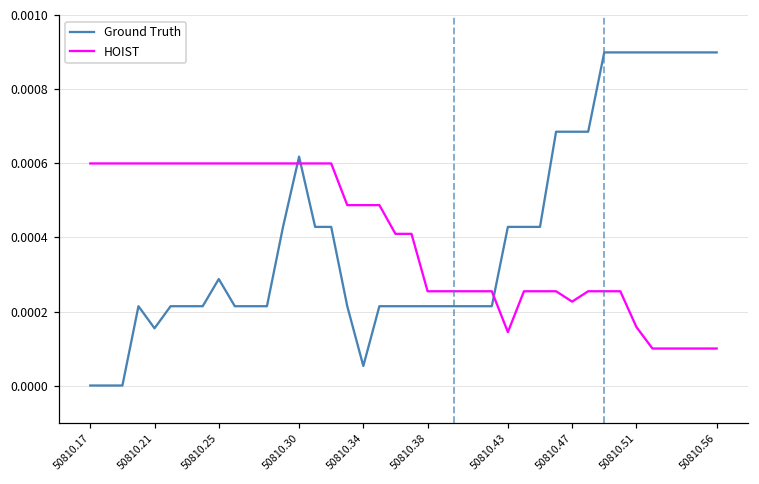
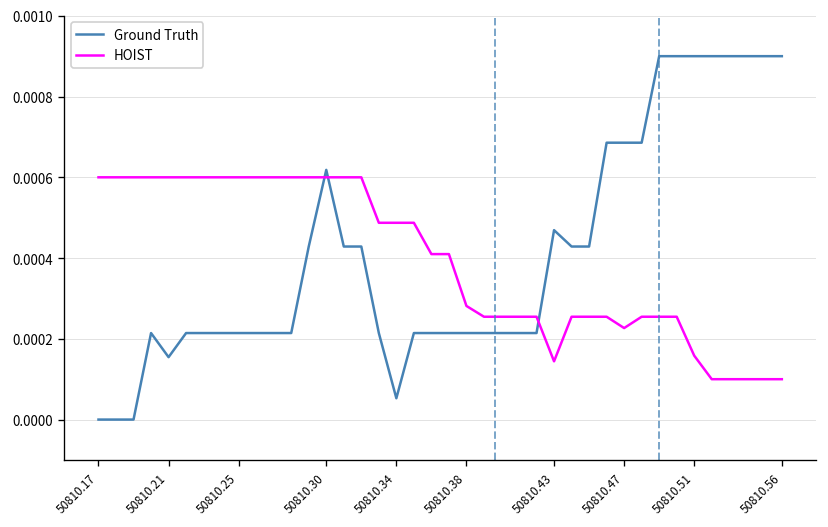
  {
    "Ground Truth": {
      "50810.17": 0.00000,
      "50810.21": 0.00015,
-     "50810.25": 0.00029,
+     "50810.25": 0.00021,
      "50810.30": 0.00062,
      "50810.34": 0.00005,
      "50810.38": 0.00021,
-     "50810.43": 0.00043,
+     "50810.43": 0.00047,
      "50810.47": 0.00069,
      "50810.51": 0.00090,
      "50810.56": 0.00090
    },
    "HOIST": {
      "50810.17": 0.00060,
      "50810.21": 0.00060,
      "50810.25": 0.00060,
      "50810.30": 0.00060,
      "50810.34": 0.00049,
-     "50810.38": 0.00025,
+     "50810.38": 0.00028,
      "50810.43": 0.00014,
      "50810.47": 0.00023,
      "50810.51": 0.00016,
      "50810.56": 0.00010
    }
  }
